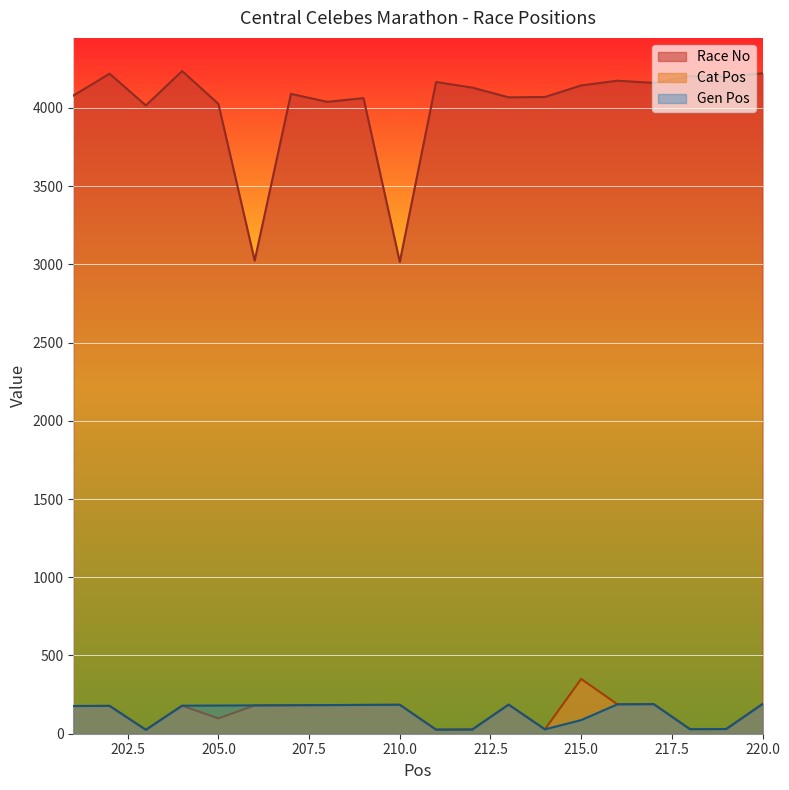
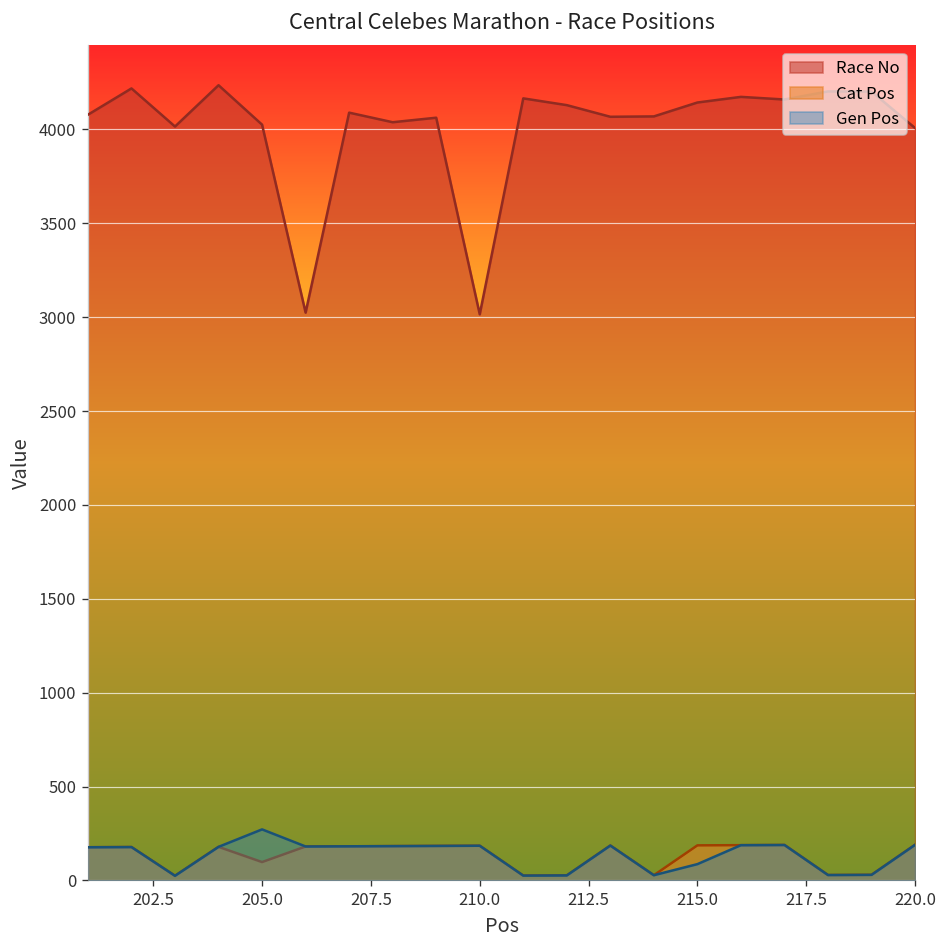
  {
    "Race No": {
      "205.0": 4030,
      "210.0": 3020,
      "215.0": 4140,
-     "220.0": 4220
+     "220.0": 4010
    },
    "Cat Pos": {
      "205.0": 100,
-     "215.0": 350
+     "215.0": 190
    },
    "Gen Pos": {
-     "205.0": 180,
+     "205.0": 270,
      "215.0": 90
    }
  }
